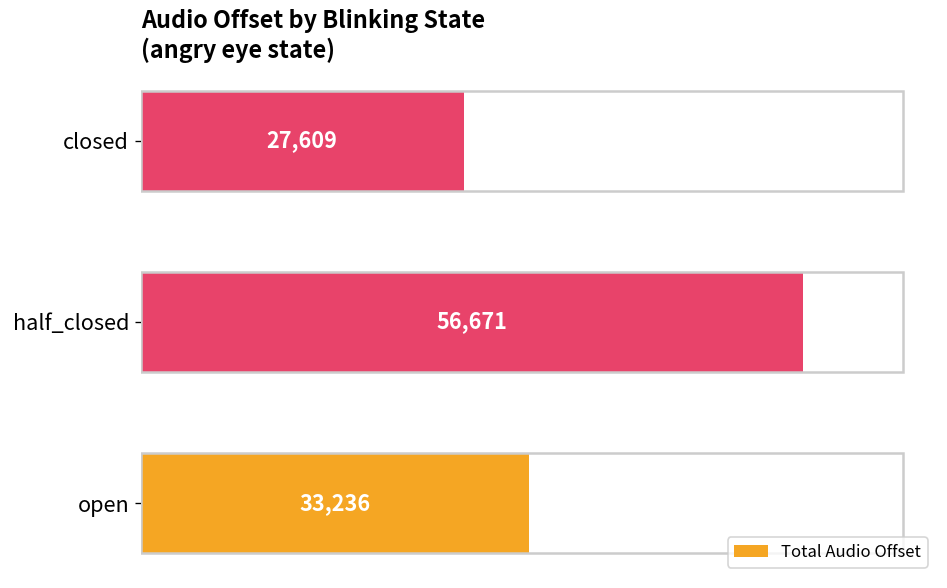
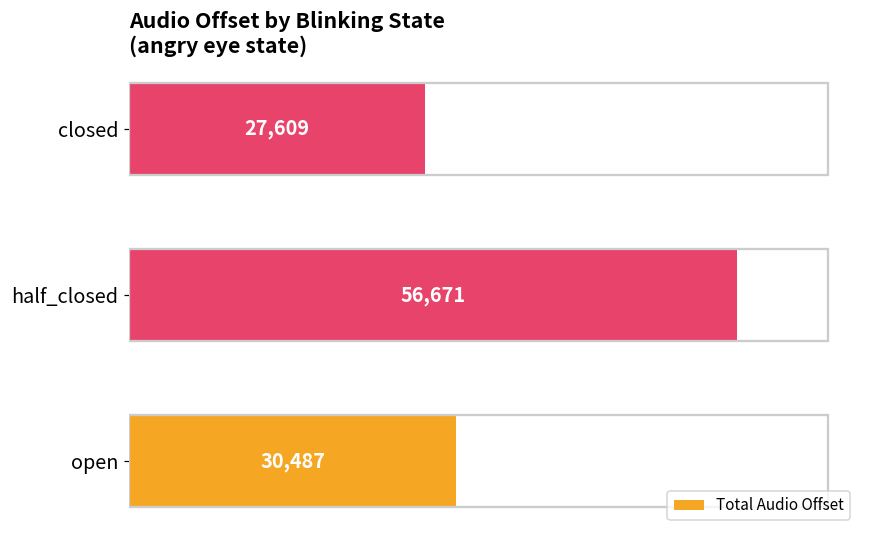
  {
    "closed": "27,609",
    "half_closed": "56,671",
-   "open": "33,236"
+   "open": "30,487"
  }
